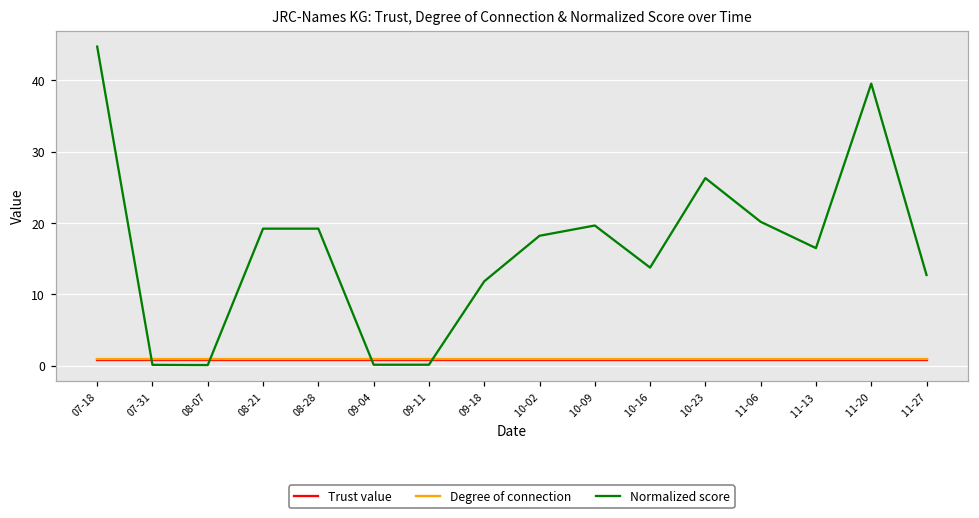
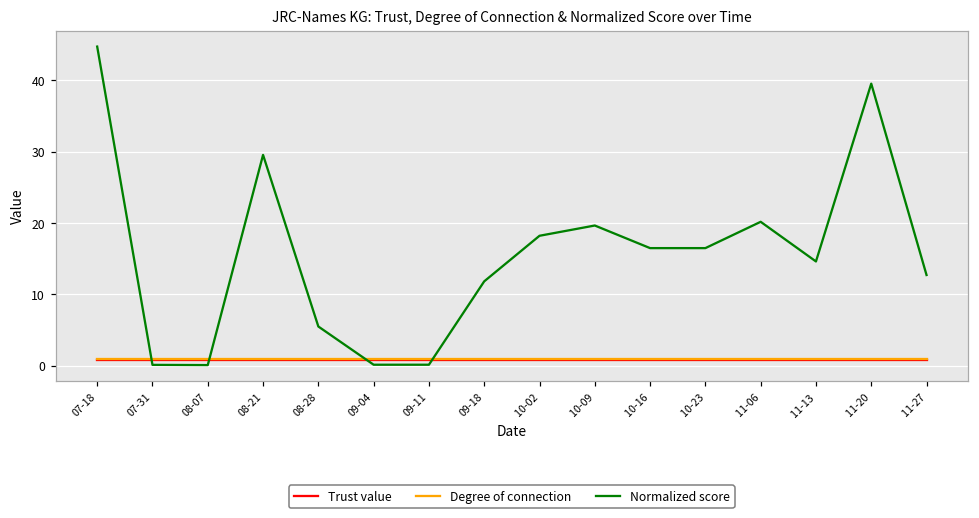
  {
    "Normalized score": {
      "07-18": 45,
      "07-31": 0,
      "08-07": 0,
-     "08-21": 19,
-     "08-28": 19,
+     "08-21": 30,
+     "08-28": 6,
      "09-04": 0,
      "09-11": 0,
      "09-18": 12,
      "10-02": 18,
      "10-09": 20,
-     "10-16": 14,
-     "10-23": 26,
+     "10-16": 16,
+     "10-23": 16,
      "11-06": 20,
-     "11-13": 16,
+     "11-13": 15,
      "11-20": 40,
      "11-27": 13
    }
  }
